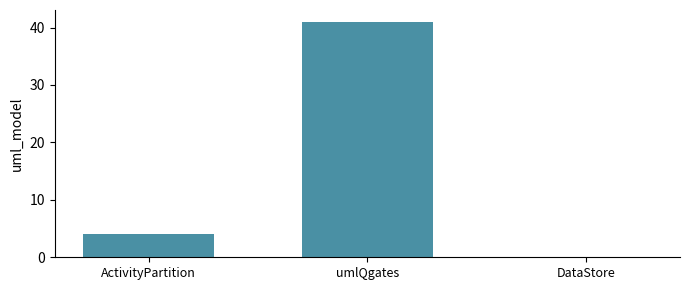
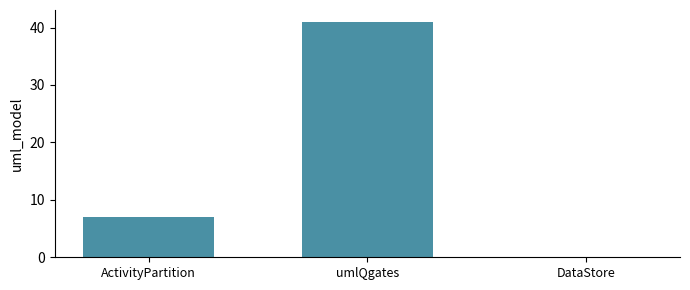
  {
-   "ActivityPartition": 4,
+   "ActivityPartition": 7,
    "umlQgates": 41,
    "DataStore": 0
  }
